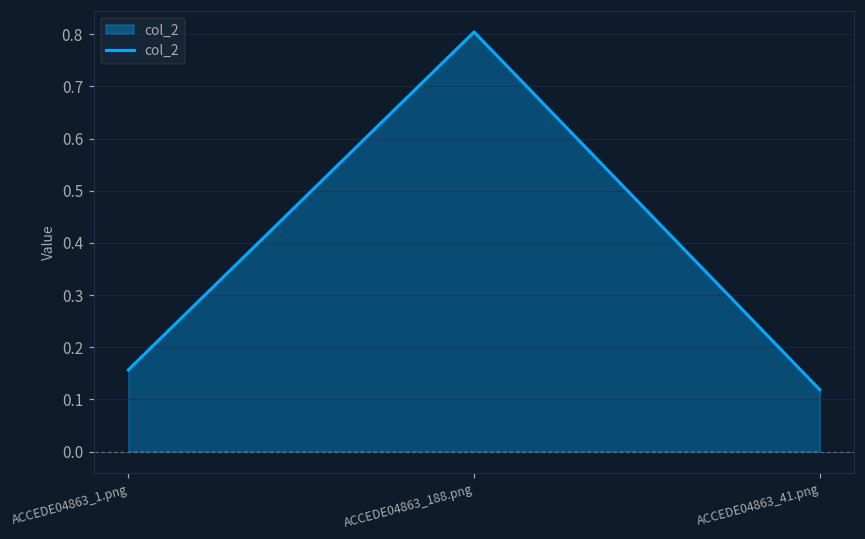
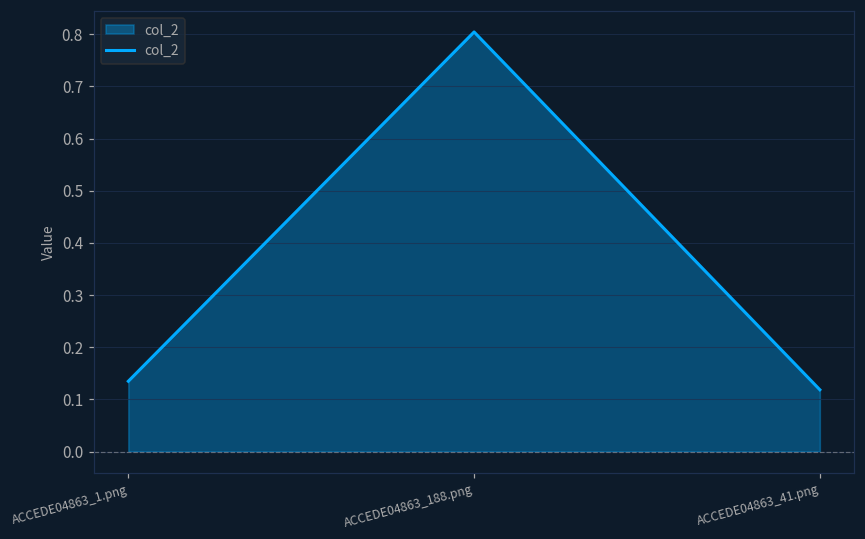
  {
-   "ACCEDE04863_1.png": 0.16,
+   "ACCEDE04863_1.png": 0.13,
    "ACCEDE04863_188.png": 0.80,
    "ACCEDE04863_41.png": 0.12
  }
